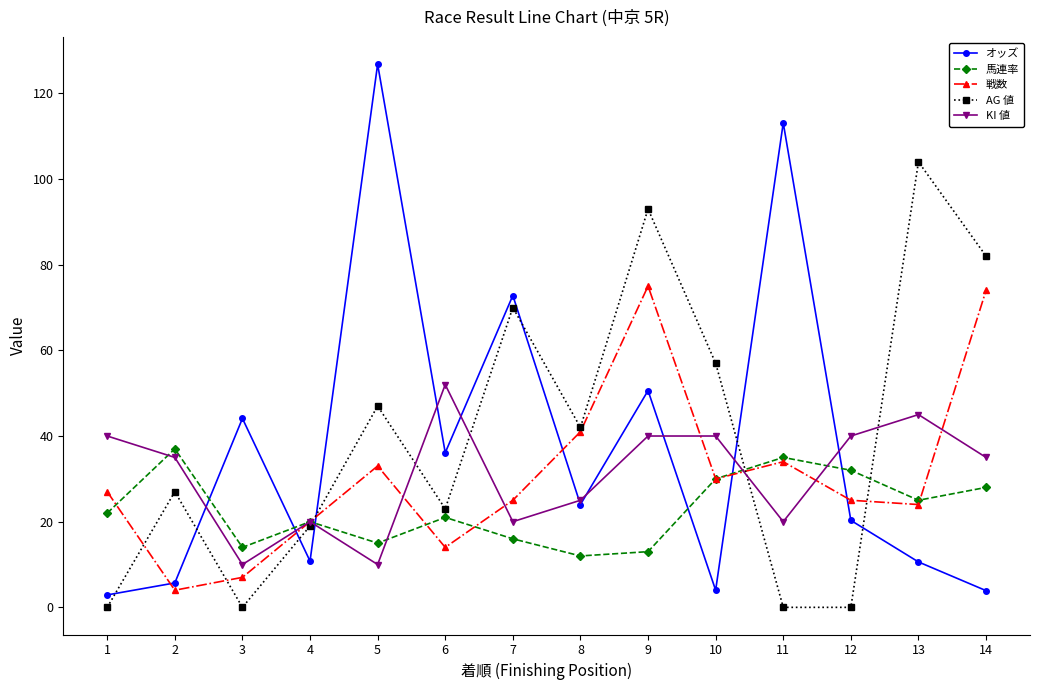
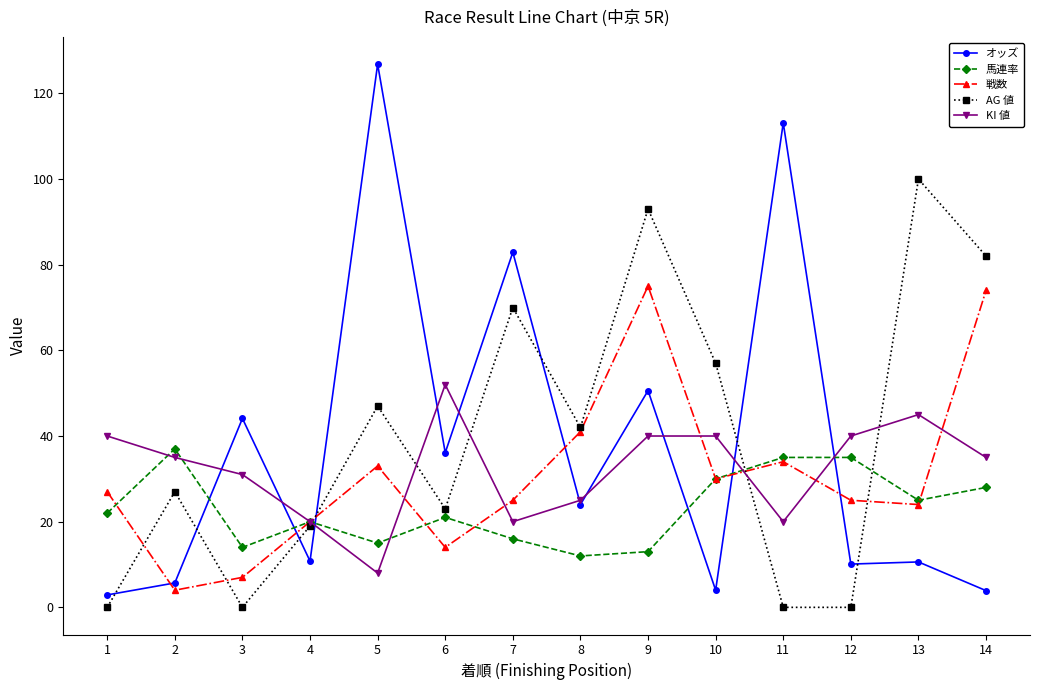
  {
    "オッズ": {
      "1": 3,
      "2": 6,
      "3": 44,
      "4": 11,
      "5": 127,
      "6": 36,
-     "7": 73,
+     "7": 83,
      "8": 24,
      "9": 51,
      "10": 4,
      "11": 113,
-     "12": 20,
+     "12": 10,
      "13": 11,
      "14": 4
    },
    "馬連率": {
      "1": 22,
      "2": 37,
      "3": 14,
      "5": 15,
      "6": 21,
      "7": 16,
      "8": 12,
      "9": 13,
      "11": 35,
-     "12": 32,
+     "12": 35,
      "13": 25,
      "14": 28
    },
    "戦数": {
      "1": 27,
      "2": 4,
      "3": 7,
      "5": 33,
      "6": 14,
      "7": 25,
      "8": 41,
      "9": 75,
      "11": 34,
      "12": 25,
      "13": 24,
      "14": 74
    },
    "AG 値": {
      "1": 0,
      "2": 27,
      "3": 0,
      "4": 19,
      "5": 47,
      "6": 23,
      "7": 70,
      "8": 42,
      "9": 93,
      "10": 57,
      "11": 0,
      "12": 0,
-     "13": 104,
+     "13": 100,
      "14": 82
    },
    "KI 値": {
      "1": 40,
      "2": 35,
-     "3": 10,
-     "5": 10,
+     "3": 31,
+     "5": 8,
      "6": 52,
      "7": 20,
      "8": 25,
      "9": 40,
      "10": 40,
      "11": 20,
      "12": 40,
      "13": 45,
      "14": 35
    }
  }
